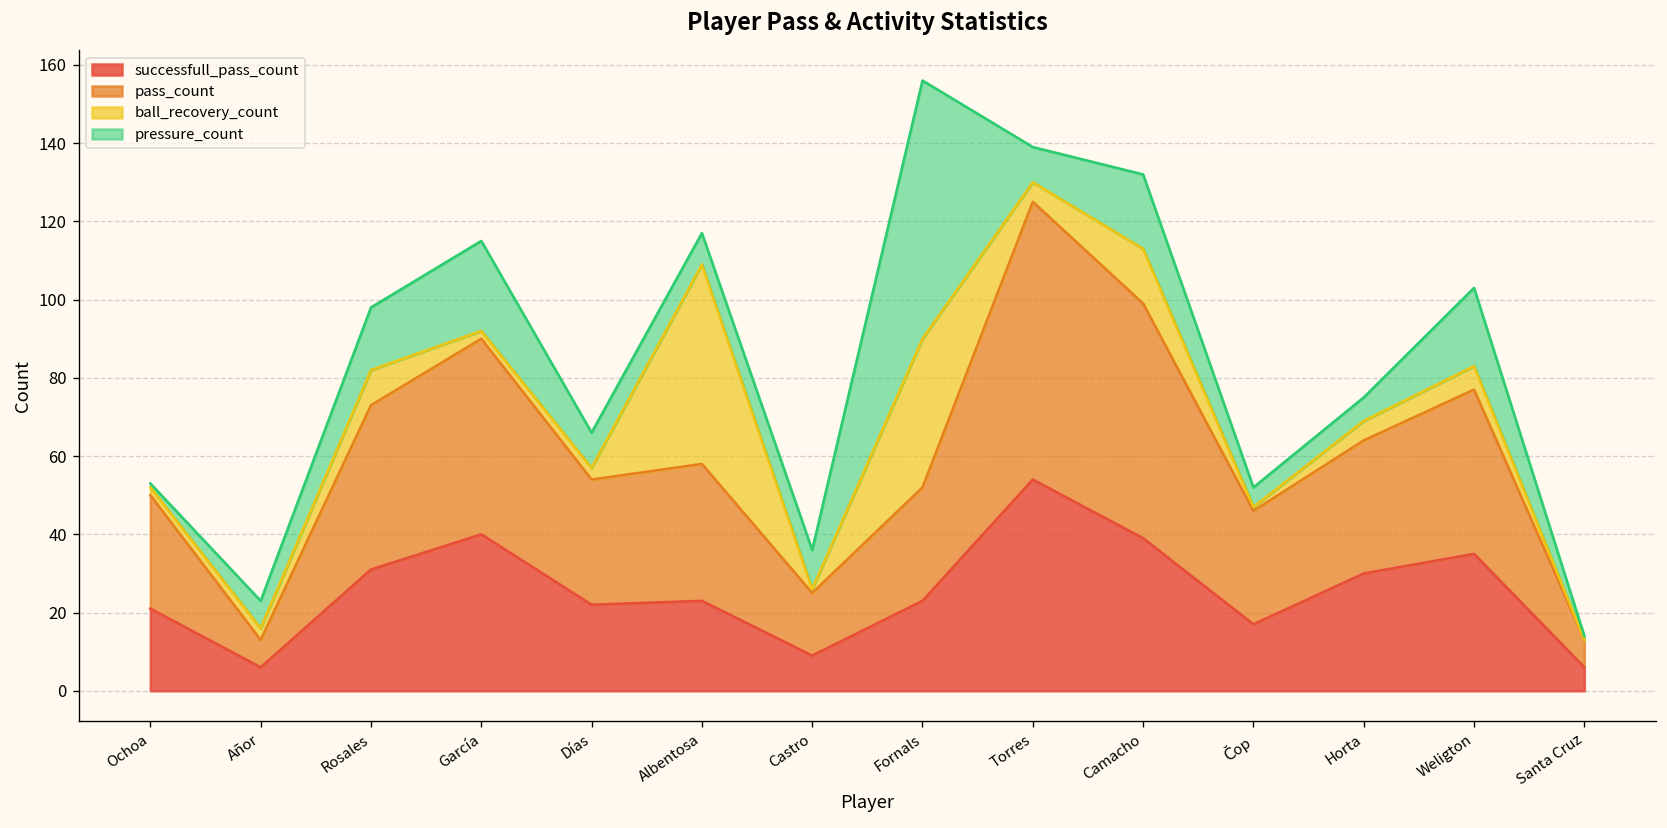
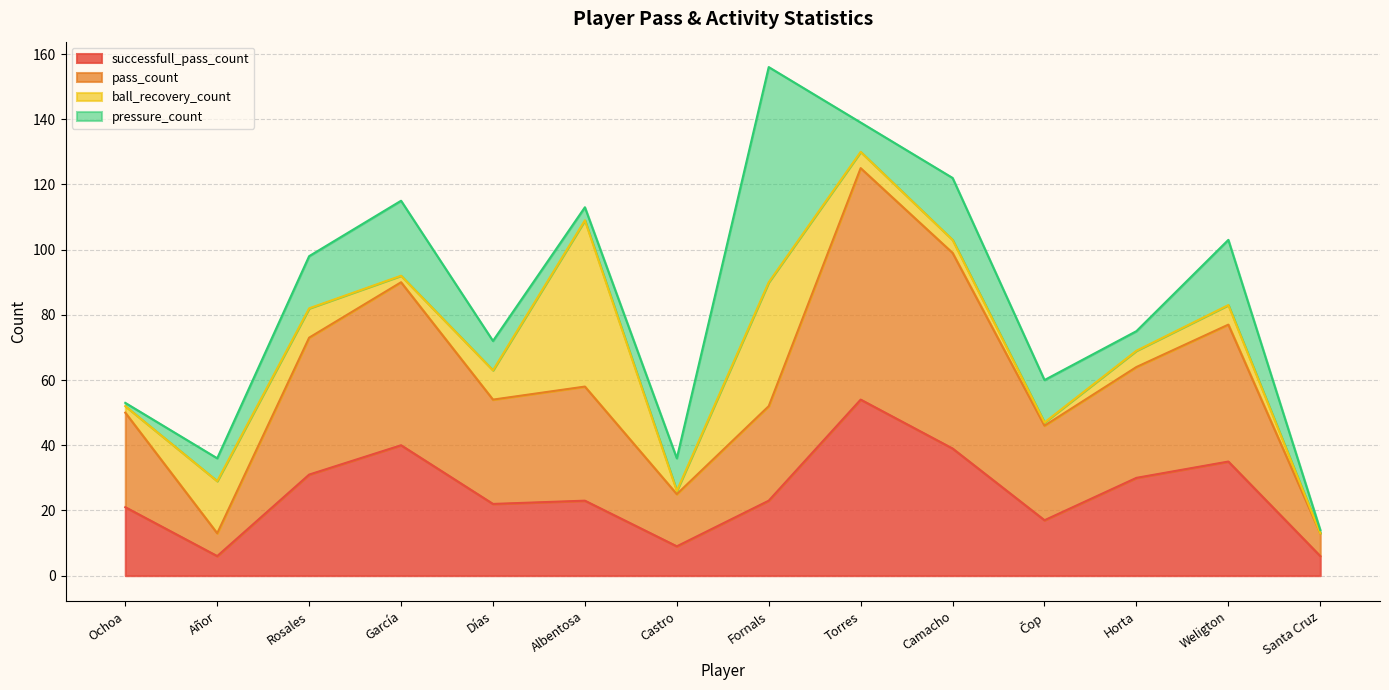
  {
    "ball_recovery_count": {
      "Ochoa": 2,
-     "Añor": 3,
+     "Añor": 16,
      "Rosales": 9,
      "García": 2,
-     "Días": 3,
+     "Días": 9,
      "Albentosa": 51,
      "Castro": 1,
      "Fornals": 38,
      "Torres": 5,
-     "Camacho": 14,
+     "Camacho": 4,
      "Čop": 1,
      "Horta": 5,
      "Weligton": 6
    },
    "pressure_count": {
      "Ochoa": 1,
      "Añor": 7,
      "Rosales": 16,
      "García": 23,
      "Días": 9,
-     "Albentosa": 8,
+     "Albentosa": 4,
      "Castro": 10,
      "Fornals": 66,
      "Torres": 9,
      "Camacho": 19,
-     "Čop": 5,
+     "Čop": 13,
      "Horta": 6,
      "Weligton": 20,
      "Santa Cruz": 1
    }
  }
